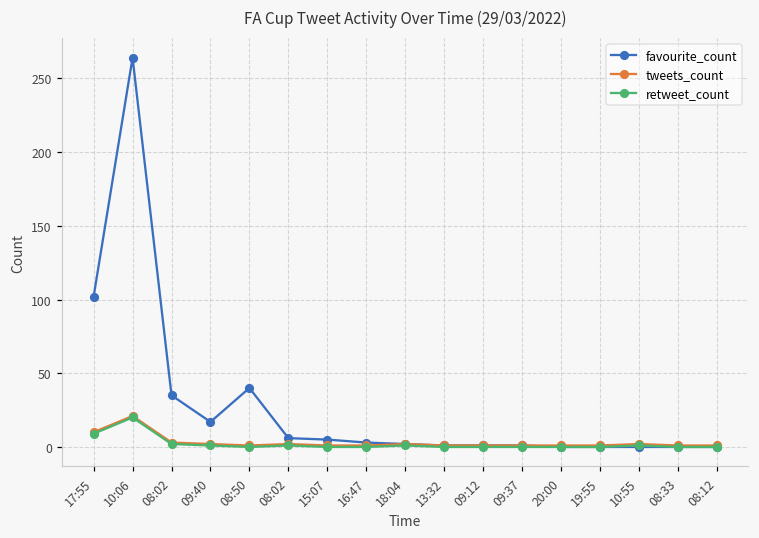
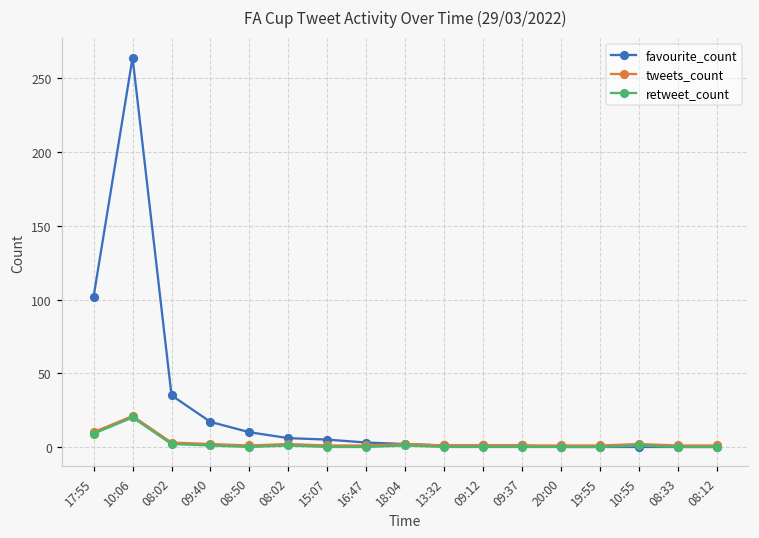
  {
    "favourite_count": {
      "17:55": 102,
      "10:06": 264,
      "09:40": 17,
-     "08:50": 40,
+     "08:50": 10,
      "15:07": 5,
      "16:47": 3
    }
  }
